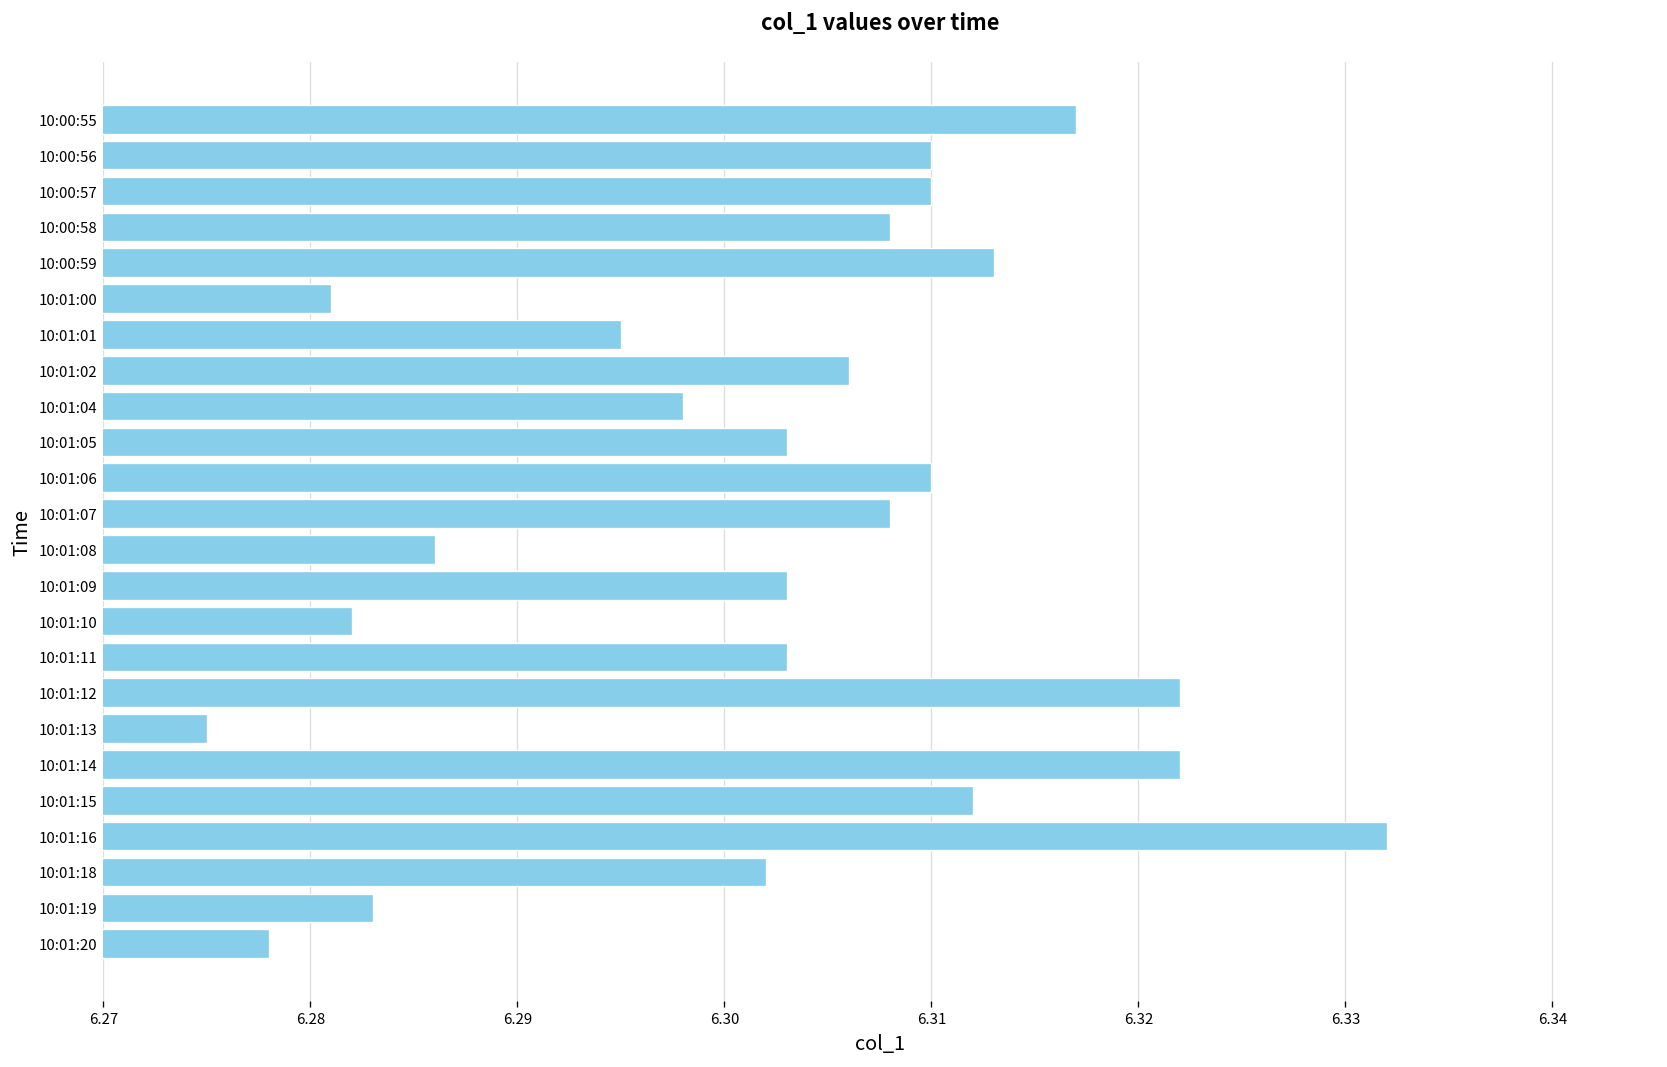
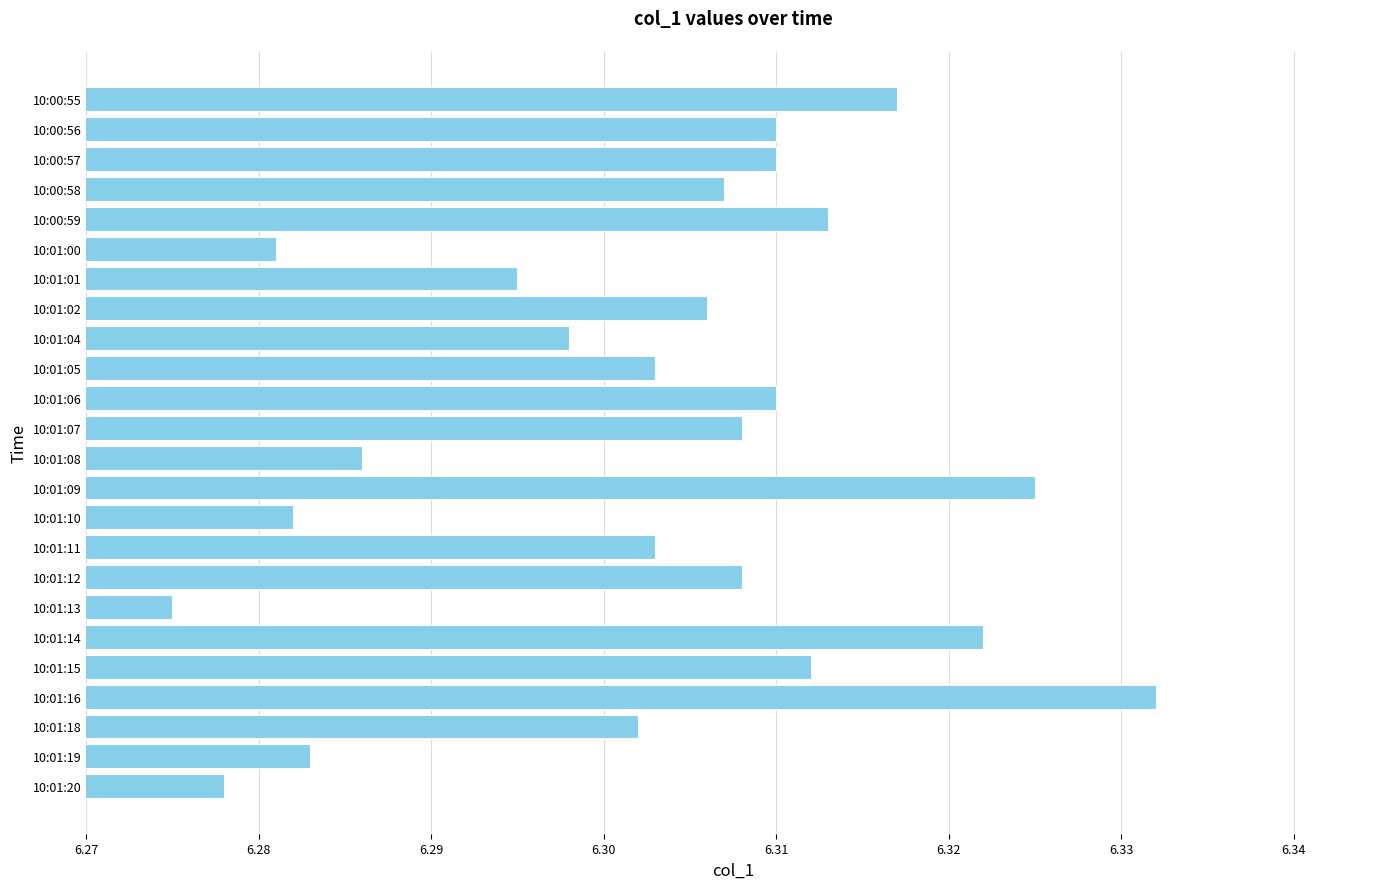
  {
    "10:00:55": 6.317,
    "10:00:56": 6.310,
    "10:00:57": 6.310,
-   "10:00:58": 6.308,
+   "10:00:58": 6.307,
    "10:00:59": 6.313,
    "10:01:00": 6.281,
    "10:01:01": 6.295,
    "10:01:02": 6.306,
    "10:01:04": 6.298,
    "10:01:05": 6.303,
    "10:01:06": 6.310,
    "10:01:07": 6.308,
    "10:01:08": 6.286,
-   "10:01:09": 6.303,
+   "10:01:09": 6.325,
    "10:01:10": 6.282,
    "10:01:11": 6.303,
-   "10:01:12": 6.322,
+   "10:01:12": 6.308,
    "10:01:13": 6.275,
    "10:01:14": 6.322,
    "10:01:15": 6.312,
    "10:01:16": 6.332,
    "10:01:18": 6.302,
    "10:01:19": 6.283,
    "10:01:20": 6.278
  }
